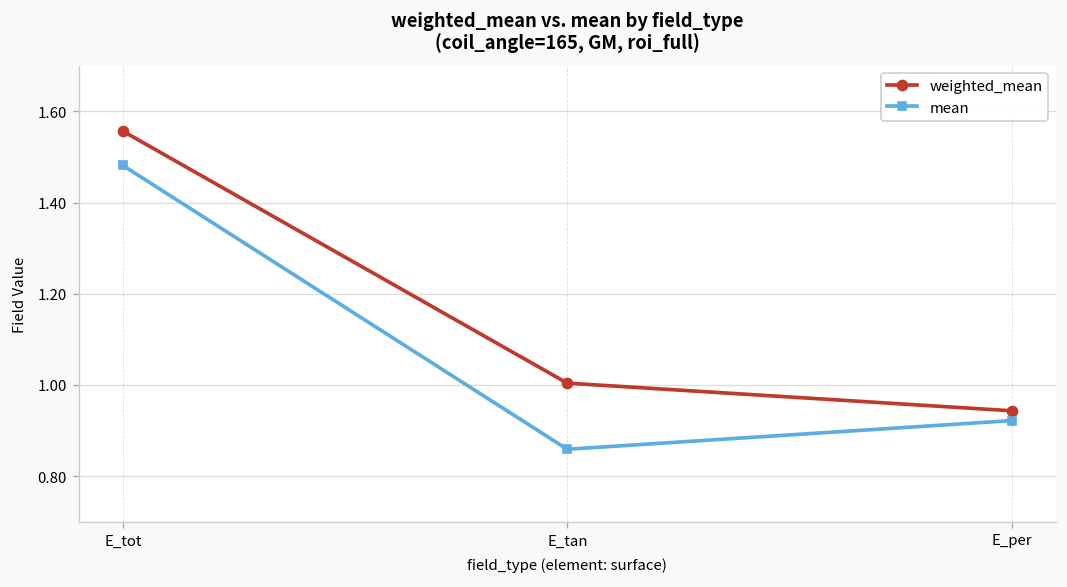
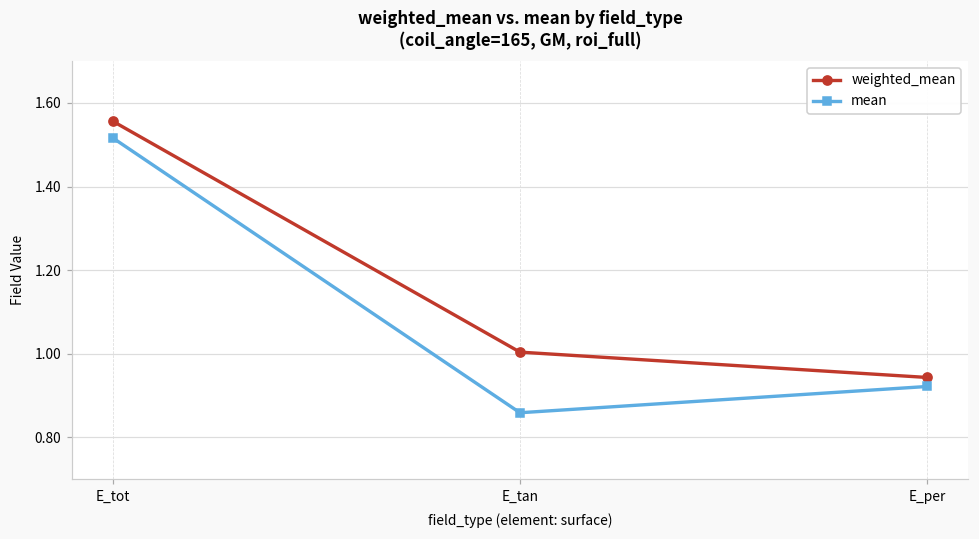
  {
    "weighted_mean": {
      "E_tot": 1.56,
      "E_tan": 1.00,
      "E_per": 0.94
    },
    "mean": {
-     "E_tot": 1.48,
+     "E_tot": 1.52,
      "E_tan": 0.86,
      "E_per": 0.92
    }
  }
